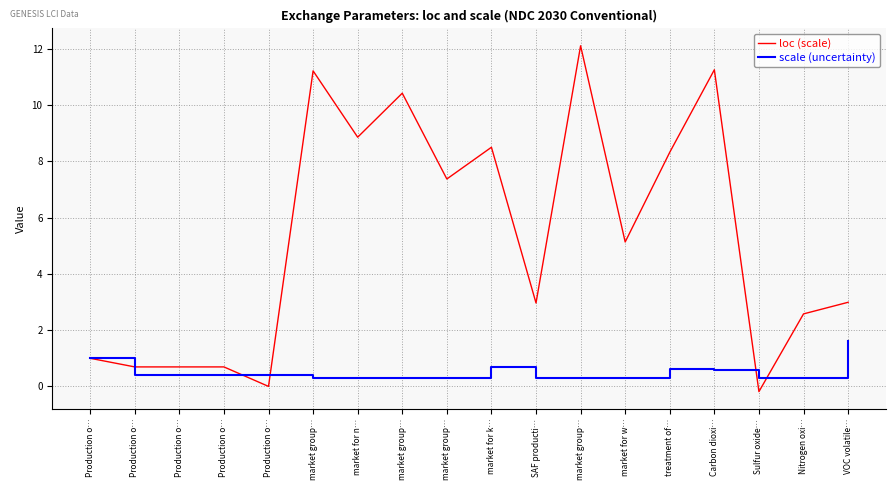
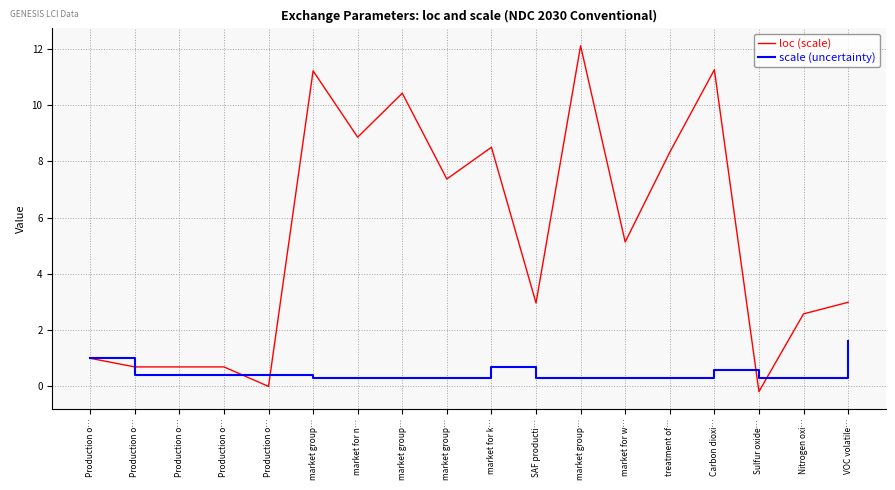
  {
    "loc (scale)": {
      "market for n…": 8.9,
      "market for k…": 8.5,
      "SAF producti…": 3.0,
      "market for w…": 5.1,
      "treatment of…": 8.3,
      "Carbon dioxi…": 11.3,
      "Sulfur oxide…": -0.2,
      "Nitrogen oxi…": 2.6,
      "VOC volatile…": 3.0
    },
    "scale (uncertainty)": {
      "market for n…": 0.3,
      "market for k…": 0.7,
      "SAF producti…": 0.3,
      "market for w…": 0.3,
-     "treatment of…": 0.6,
+     "treatment of…": 0.3,
      "Carbon dioxi…": 0.6,
      "Sulfur oxide…": 0.3,
      "Nitrogen oxi…": 0.3,
      "VOC volatile…": 1.6
    }
  }
